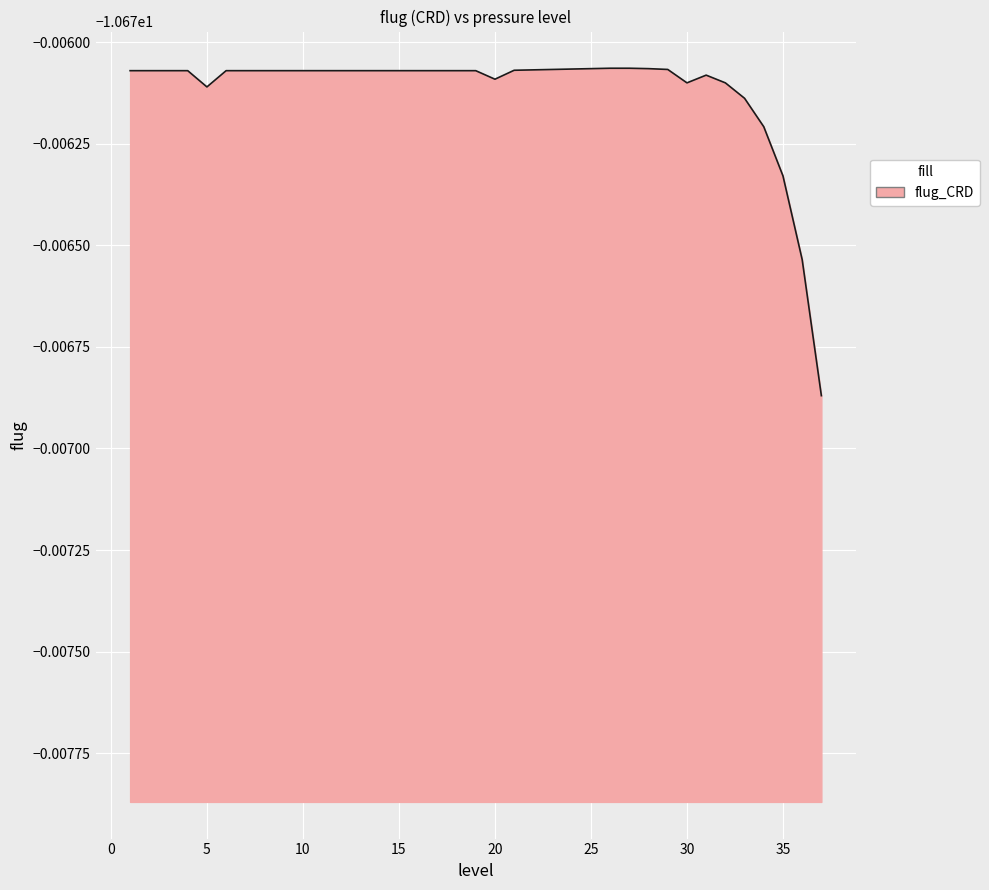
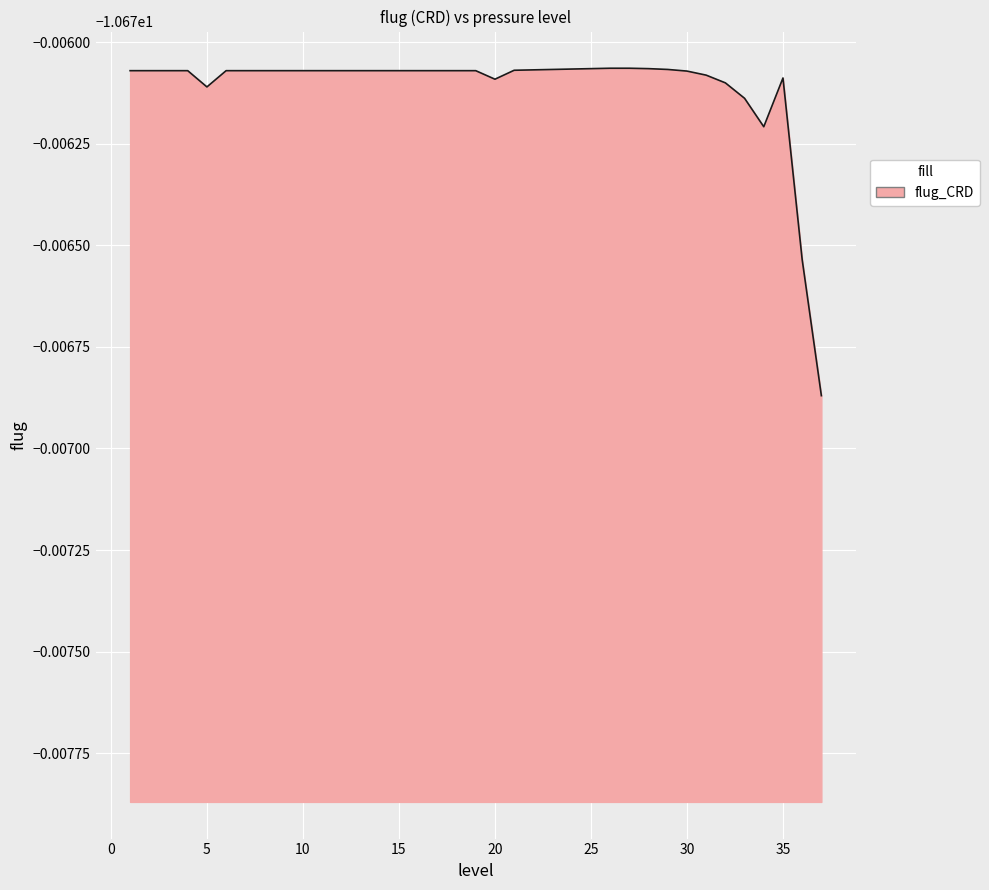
  {
    "5": -10.67611,
    "10": -10.67607,
    "15": -10.67607,
    "20": -10.67609,
    "25": -10.67607,
-   "30": -10.67610,
-   "35": -10.67633
+   "30": -10.67607,
+   "35": -10.67609
  }
